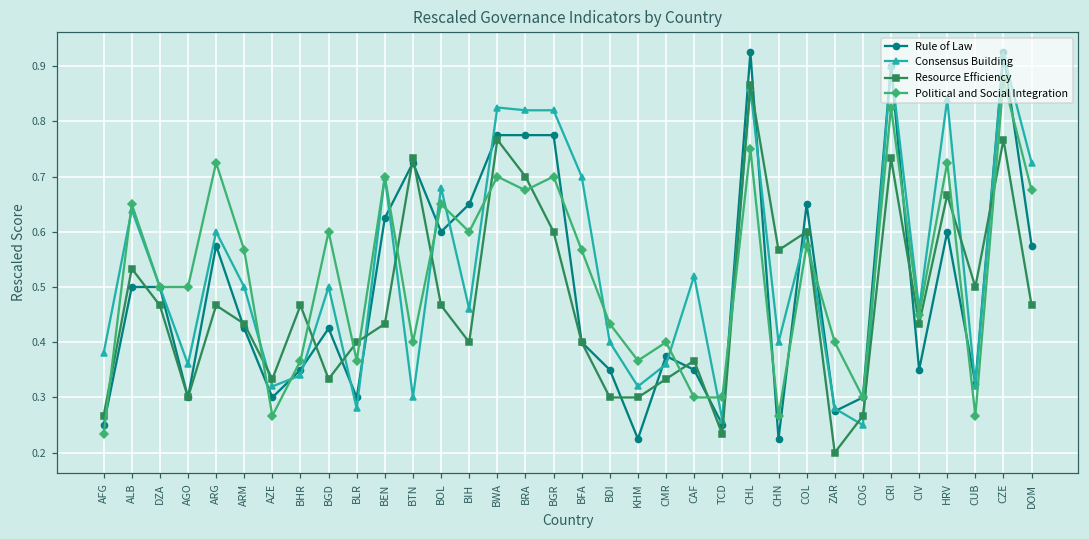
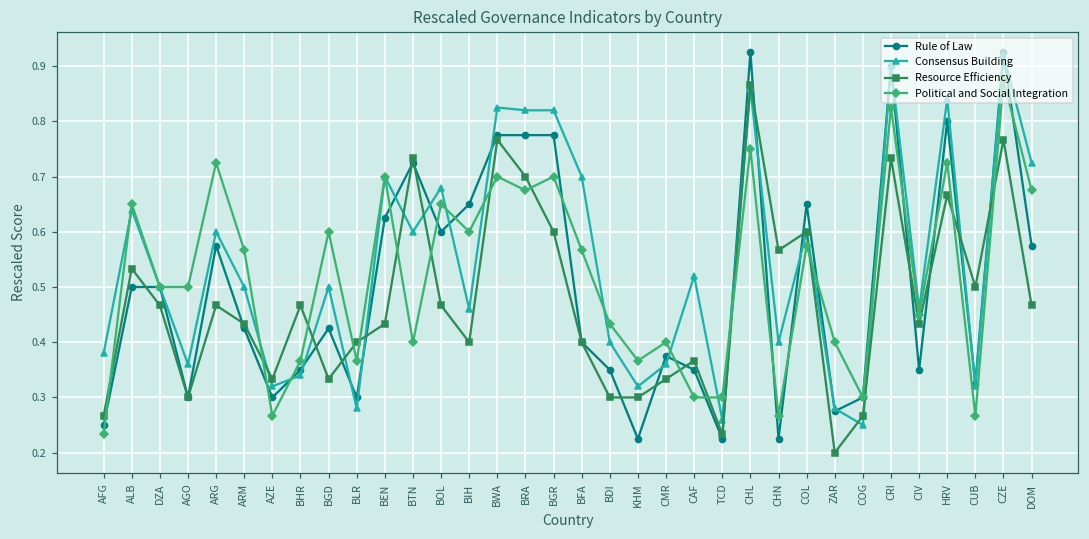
  {
    "Rule of Law": {
      "AFG": 0.25,
      "ALB": 0.50,
      "ARG": 0.58,
      "ARM": 0.43,
      "AZE": 0.30,
      "BHR": 0.35,
      "BGD": 0.43,
      "BLR": 0.30,
      "BEN": 0.63,
      "BTN": 0.73,
      "BOL": 0.60,
      "BIH": 0.65,
      "BWA": 0.78,
      "BRA": 0.78,
      "BGR": 0.78,
      "BDI": 0.35,
      "KHM": 0.23,
      "CMR": 0.38,
      "CAF": 0.35,
-     "TCD": 0.25,
+     "TCD": 0.23,
      "CHL": 0.93,
      "CHN": 0.23,
      "COL": 0.65,
      "CIV": 0.35,
-     "HRV": 0.6,
+     "HRV": 0.8,
      "DOM": 0.58
    },
    "Consensus Building": {
      "AFG": 0.38,
      "ALB": 0.64,
      "AGO": 0.36,
      "ARG": 0.6,
      "ARM": 0.5,
      "AZE": 0.32,
      "BHR": 0.34,
      "BGD": 0.5,
      "BLR": 0.28,
-     "BTN": 0.3,
+     "BTN": 0.6,
      "BOL": 0.68,
      "BIH": 0.46,
      "BWA": 0.83,
      "BRA": 0.82,
      "BGR": 0.82,
      "BFA": 0.7,
      "BDI": 0.4,
      "KHM": 0.32,
      "CMR": 0.36,
      "CAF": 0.52,
      "TCD": 0.26,
      "CHL": 0.86,
      "CHN": 0.4,
      "COG": 0.25,
      "CIV": 0.46,
      "DOM": 0.73
    }
  }
